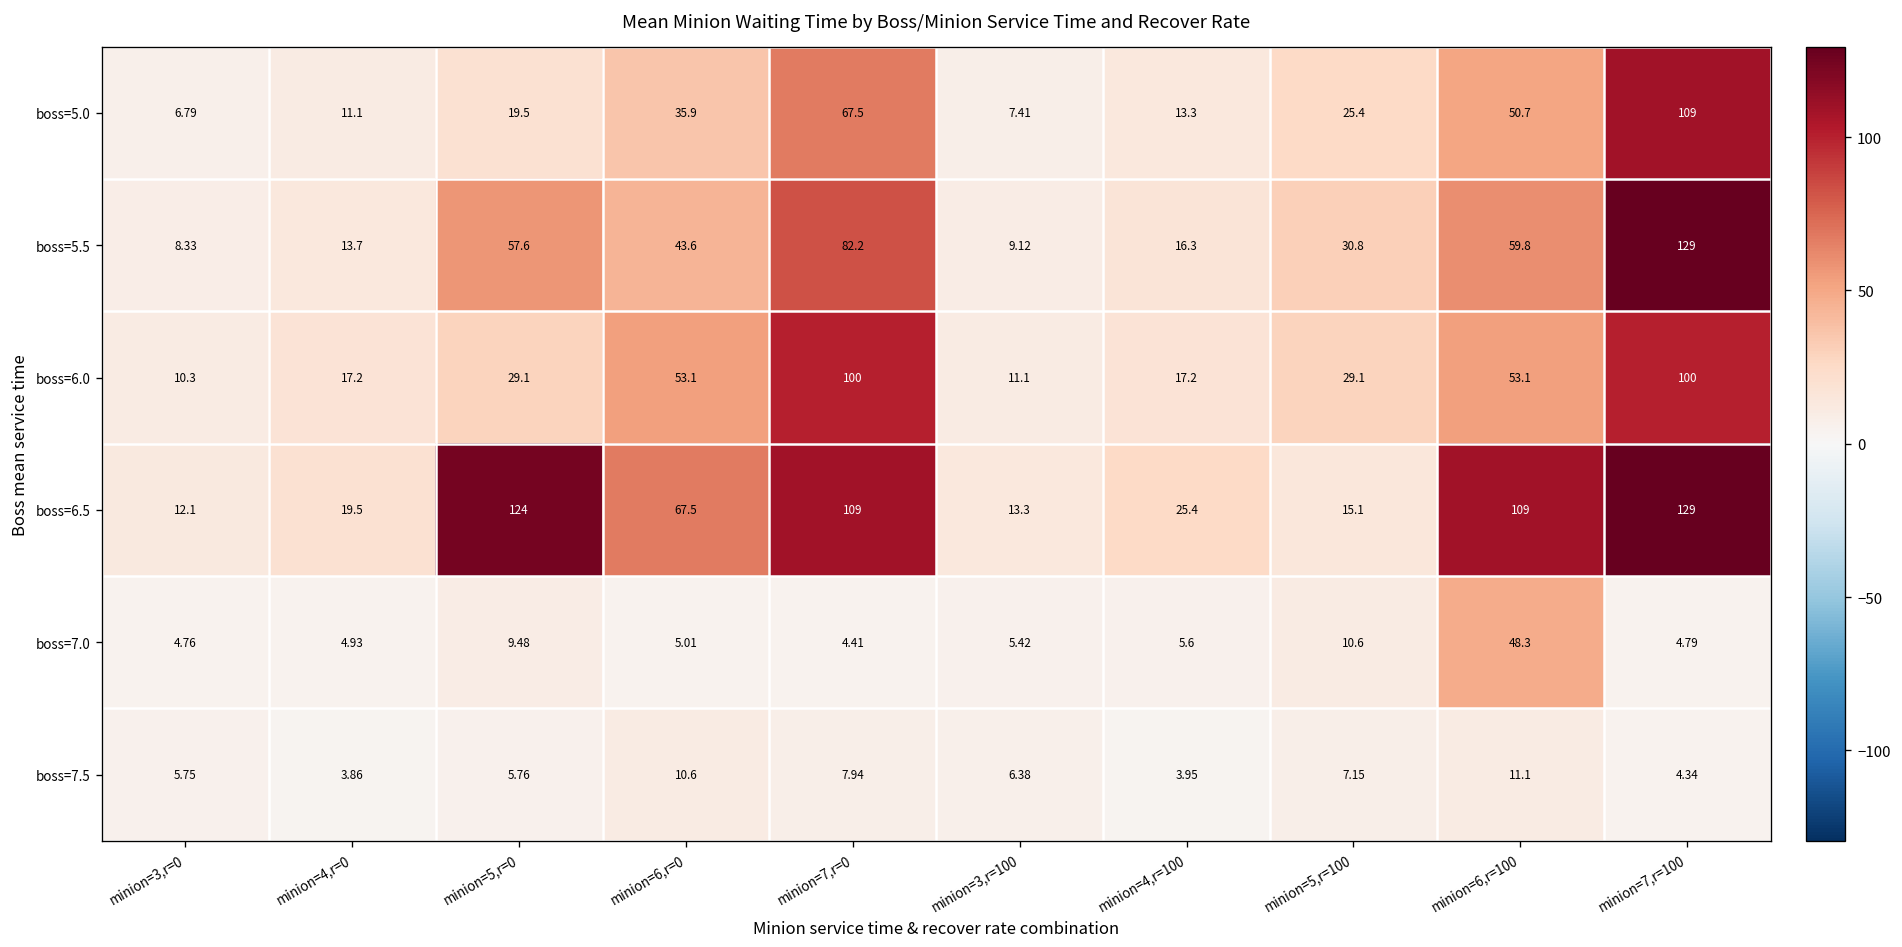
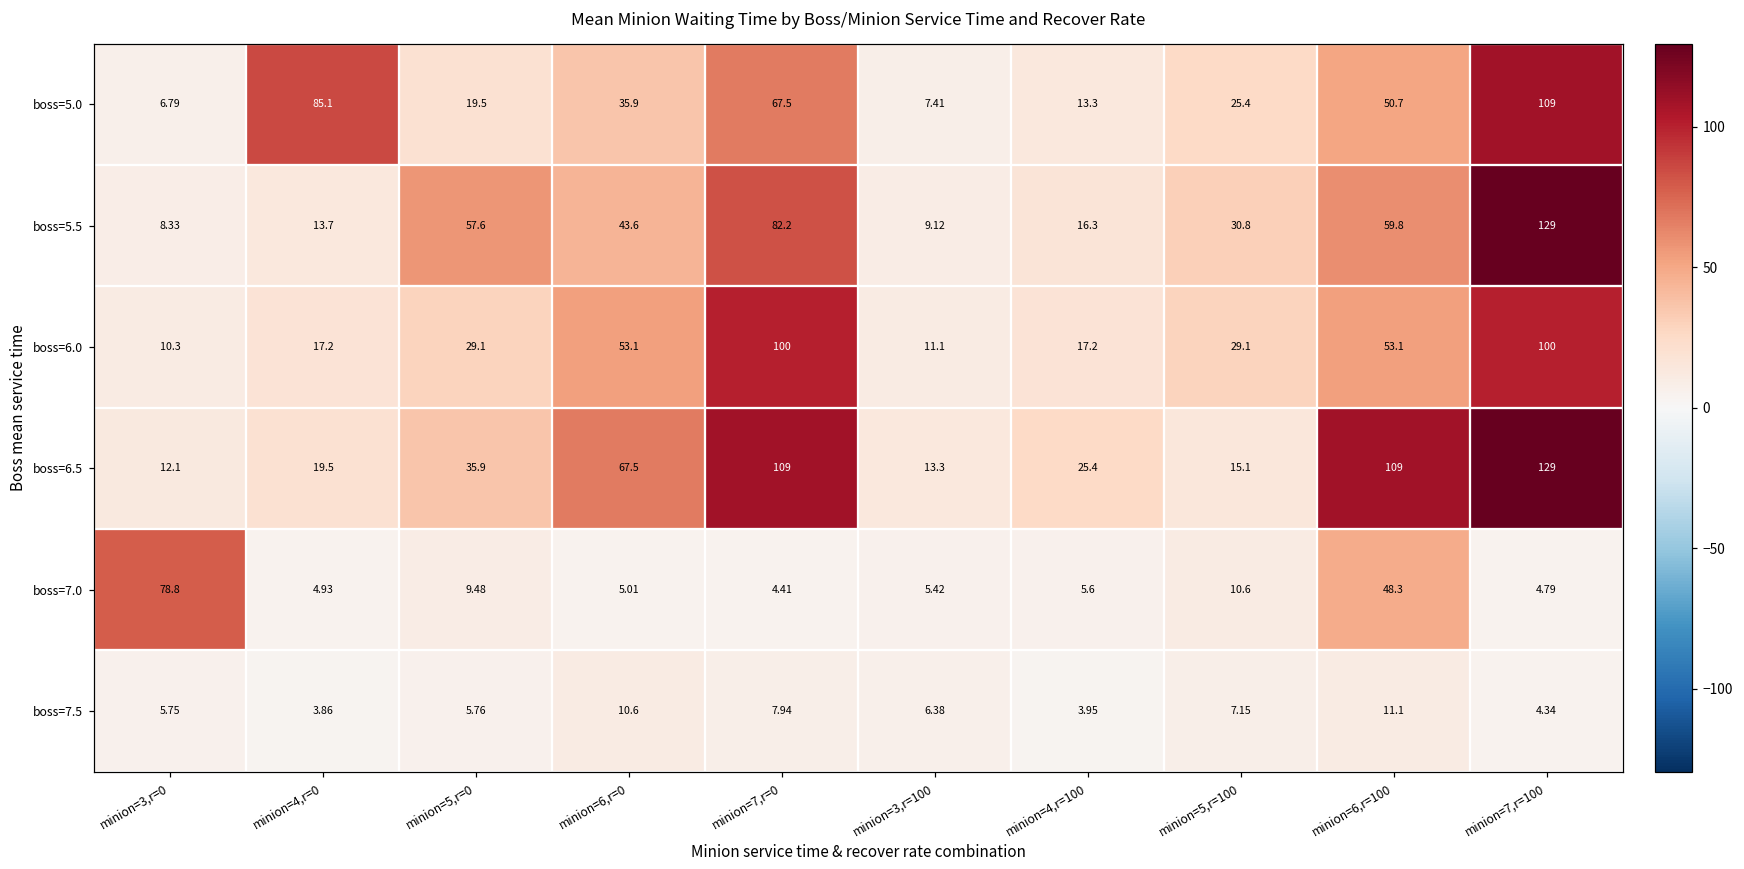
  {
    "boss=5.0": {
      "minion=3,r=0": 6.79,
-     "minion=4,r=0": 11.1,
+     "minion=4,r=0": 85.1,
      "minion=5,r=0": 19.5,
      "minion=6,r=0": 35.9,
      "minion=7,r=0": 67.5,
      "minion=3,r=100": 7.41,
      "minion=4,r=100": 13.3,
      "minion=5,r=100": 25.4,
      "minion=6,r=100": 50.7,
      "minion=7,r=100": 109
    },
    "boss=5.5": {
      "minion=3,r=0": 8.33,
      "minion=4,r=0": 13.7,
      "minion=5,r=0": 57.6,
      "minion=6,r=0": 43.6,
      "minion=7,r=0": 82.2,
      "minion=3,r=100": 9.12,
      "minion=4,r=100": 16.3,
      "minion=5,r=100": 30.8,
      "minion=6,r=100": 59.8,
      "minion=7,r=100": 129
    },
    "boss=6.0": {
      "minion=3,r=0": 10.3,
      "minion=4,r=0": 17.2,
      "minion=5,r=0": 29.1,
      "minion=6,r=0": 53.1,
      "minion=7,r=0": 100,
      "minion=3,r=100": 11.1,
      "minion=4,r=100": 17.2,
      "minion=5,r=100": 29.1,
      "minion=6,r=100": 53.1,
      "minion=7,r=100": 100
    },
    "boss=6.5": {
      "minion=3,r=0": 12.1,
      "minion=4,r=0": 19.5,
-     "minion=5,r=0": 124,
+     "minion=5,r=0": 35.9,
      "minion=6,r=0": 67.5,
      "minion=7,r=0": 109,
      "minion=3,r=100": 13.3,
      "minion=4,r=100": 25.4,
      "minion=5,r=100": 15.1,
      "minion=6,r=100": 109,
      "minion=7,r=100": 129
    },
    "boss=7.0": {
-     "minion=3,r=0": 4.76,
+     "minion=3,r=0": 78.8,
      "minion=4,r=0": 4.93,
      "minion=5,r=0": 9.48,
      "minion=6,r=0": 5.01,
      "minion=7,r=0": 4.41,
      "minion=3,r=100": 5.42,
      "minion=4,r=100": 5.6,
      "minion=5,r=100": 10.6,
      "minion=6,r=100": 48.3,
      "minion=7,r=100": 4.79
    },
    "boss=7.5": {
      "minion=3,r=0": 5.75,
      "minion=4,r=0": 3.86,
      "minion=5,r=0": 5.76,
      "minion=6,r=0": 10.6,
      "minion=7,r=0": 7.94,
      "minion=3,r=100": 6.38,
      "minion=4,r=100": 3.95,
      "minion=5,r=100": 7.15,
      "minion=6,r=100": 11.1,
      "minion=7,r=100": 4.34
    }
  }
